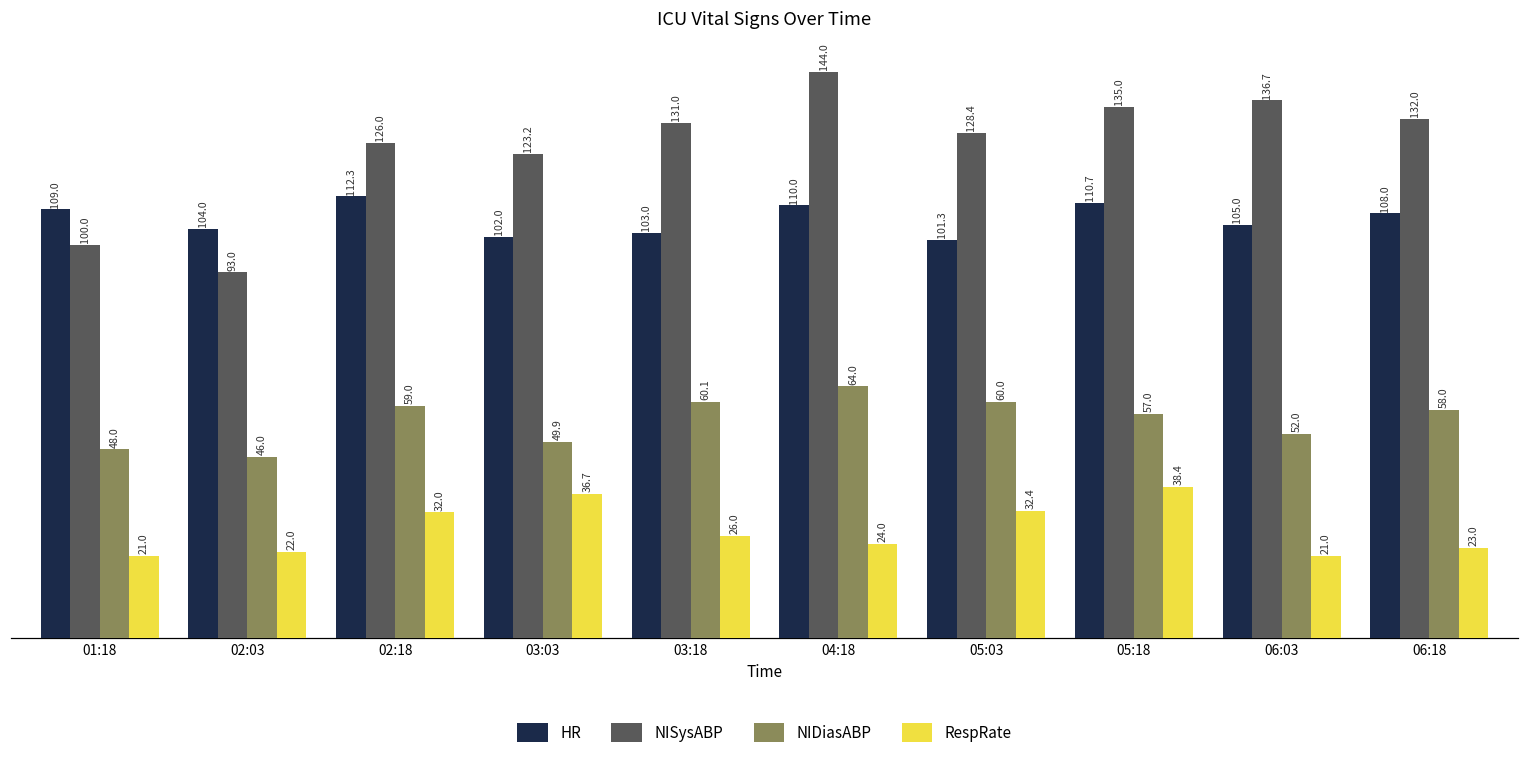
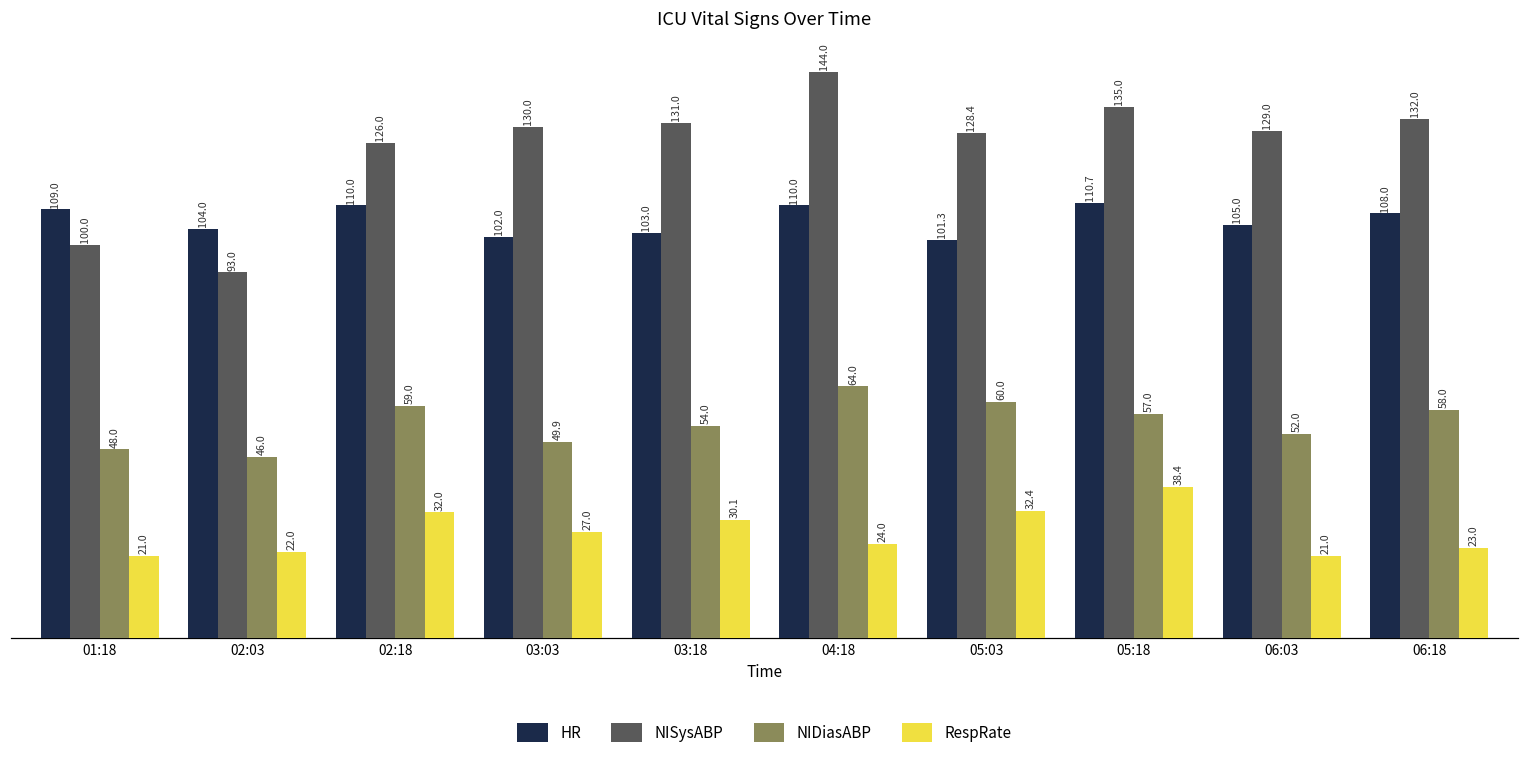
  {
    "HR": {
      "01:18": 109.0,
      "02:03": 104.0,
-     "02:18": 112.3,
+     "02:18": 110.0,
      "03:03": 102.0,
      "03:18": 103.0,
      "04:18": 110.0,
      "05:03": 101.3,
      "05:18": 110.7,
      "06:03": 105.0,
      "06:18": 108.0
    },
    "NISysABP": {
      "01:18": 100.0,
      "02:03": 93.0,
      "02:18": 126.0,
-     "03:03": 123.2,
+     "03:03": 130.0,
      "03:18": 131.0,
      "04:18": 144.0,
      "05:03": 128.4,
      "05:18": 135.0,
-     "06:03": 136.7,
+     "06:03": 129.0,
      "06:18": 132.0
    },
    "NIDiasABP": {
      "01:18": 48.0,
      "02:03": 46.0,
      "02:18": 59.0,
      "03:03": 49.9,
-     "03:18": 60.1,
+     "03:18": 54.0,
      "04:18": 64.0,
      "05:03": 60.0,
      "05:18": 57.0,
      "06:03": 52.0,
      "06:18": 58.0
    },
    "RespRate": {
      "01:18": 21.0,
      "02:03": 22.0,
      "02:18": 32.0,
-     "03:03": 36.7,
-     "03:18": 26.0,
+     "03:03": 27.0,
+     "03:18": 30.1,
      "04:18": 24.0,
      "05:03": 32.4,
      "05:18": 38.4,
      "06:03": 21.0,
      "06:18": 23.0
    }
  }
